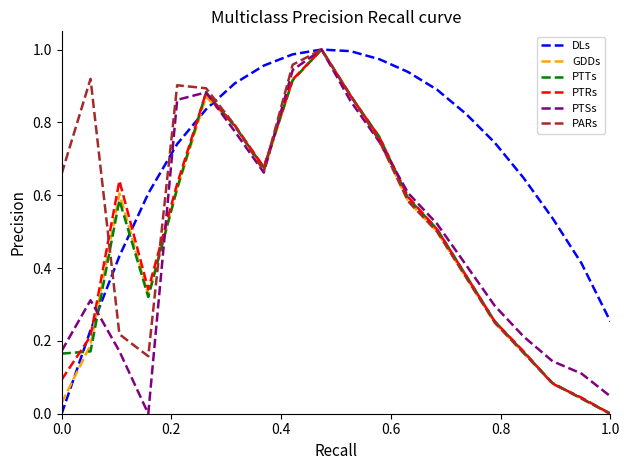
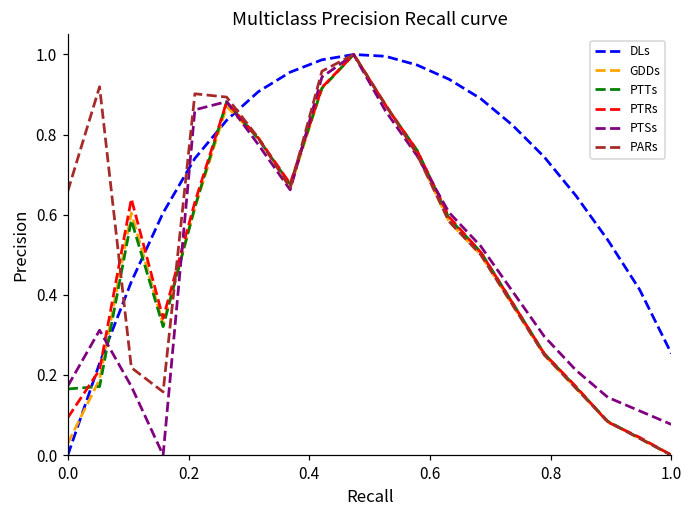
  {
    "DLs": {
      "0.0": 0.00,
      "1.0": 0.25
    },
    "GDDs": {
      "0.0": 0.03
    },
    "PTTs": {
      "0.0": 0.17
    },
    "PTRs": {
      "0.0": 0.09
    },
    "PTSs": {
      "0.0": 0.17,
-     "1.0": 0.05
+     "1.0": 0.08
    },
    "PARs": {
      "0.0": 0.66
    }
  }
